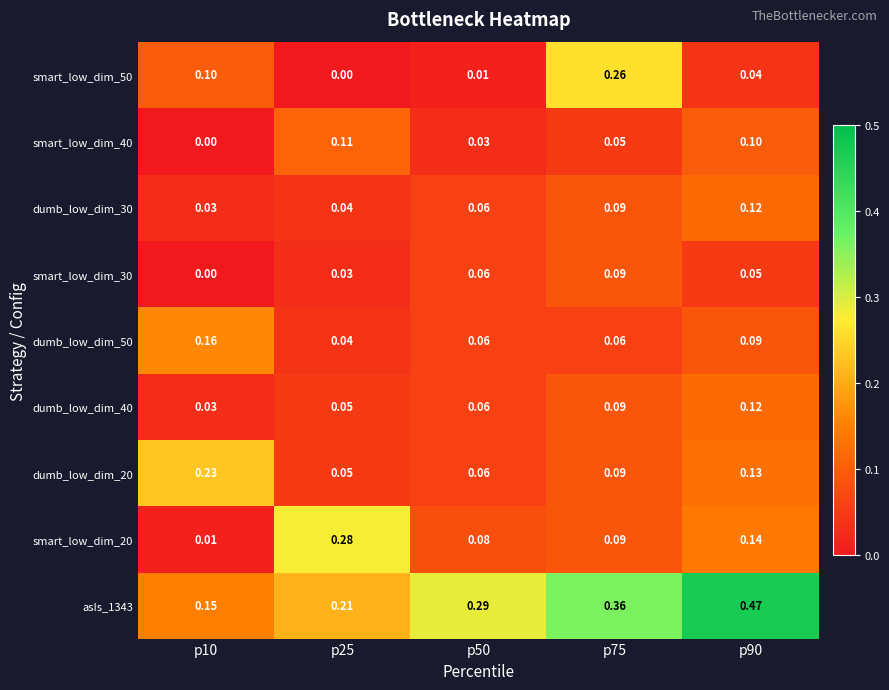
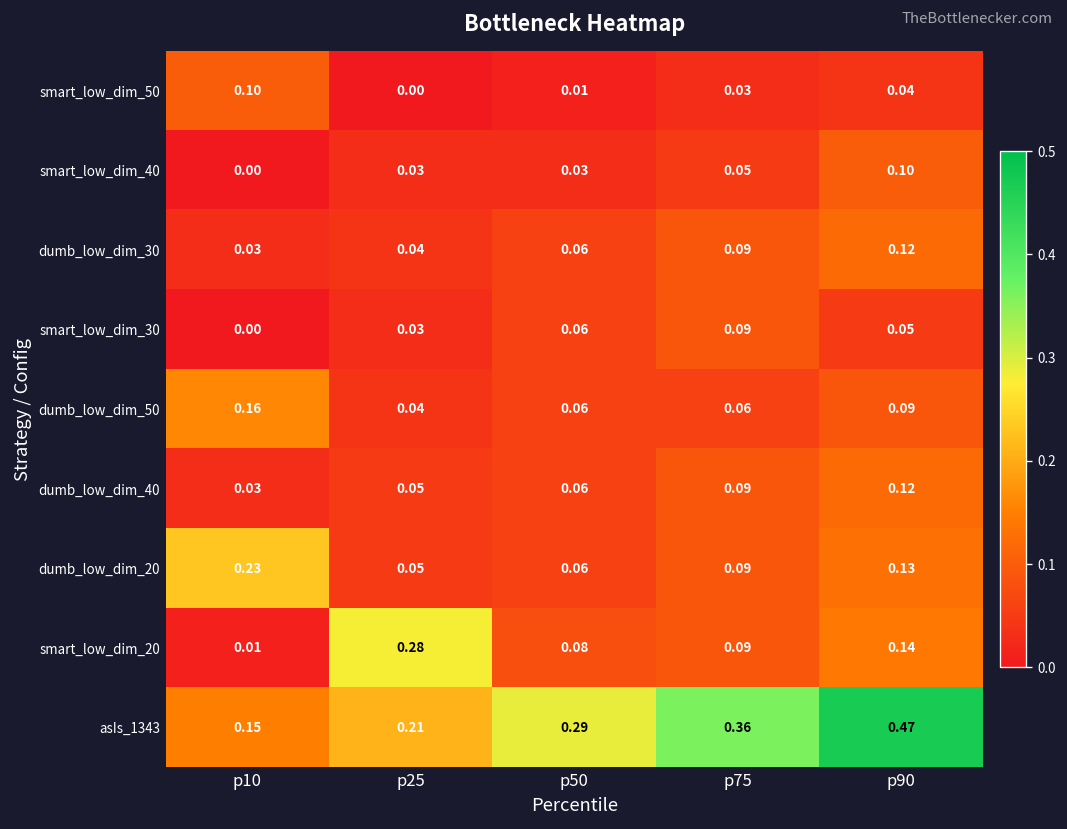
  {
    "smart_low_dim_50": {
      "p10": 0.10,
      "p25": 0.00,
      "p50": 0.01,
-     "p75": 0.26,
+     "p75": 0.03,
      "p90": 0.04
    },
    "smart_low_dim_40": {
      "p10": 0.00,
-     "p25": 0.11,
+     "p25": 0.03,
      "p50": 0.03,
      "p75": 0.05,
      "p90": 0.10
    },
    "dumb_low_dim_30": {
      "p10": 0.03,
      "p25": 0.04,
      "p50": 0.06,
      "p75": 0.09,
      "p90": 0.12
    },
    "smart_low_dim_30": {
      "p10": 0.00,
      "p25": 0.03,
      "p50": 0.06,
      "p75": 0.09,
      "p90": 0.05
    },
    "dumb_low_dim_50": {
      "p10": 0.16,
      "p25": 0.04,
      "p50": 0.06,
      "p75": 0.06,
      "p90": 0.09
    },
    "dumb_low_dim_40": {
      "p10": 0.03,
      "p25": 0.05,
      "p50": 0.06,
      "p75": 0.09,
      "p90": 0.12
    },
    "dumb_low_dim_20": {
      "p10": 0.23,
      "p25": 0.05,
      "p50": 0.06,
      "p75": 0.09,
      "p90": 0.13
    },
    "smart_low_dim_20": {
      "p10": 0.01,
      "p25": 0.28,
      "p50": 0.08,
      "p75": 0.09,
      "p90": 0.14
    },
    "asIs_1343": {
      "p10": 0.15,
      "p25": 0.21,
      "p50": 0.29,
      "p75": 0.36,
      "p90": 0.47
    }
  }
